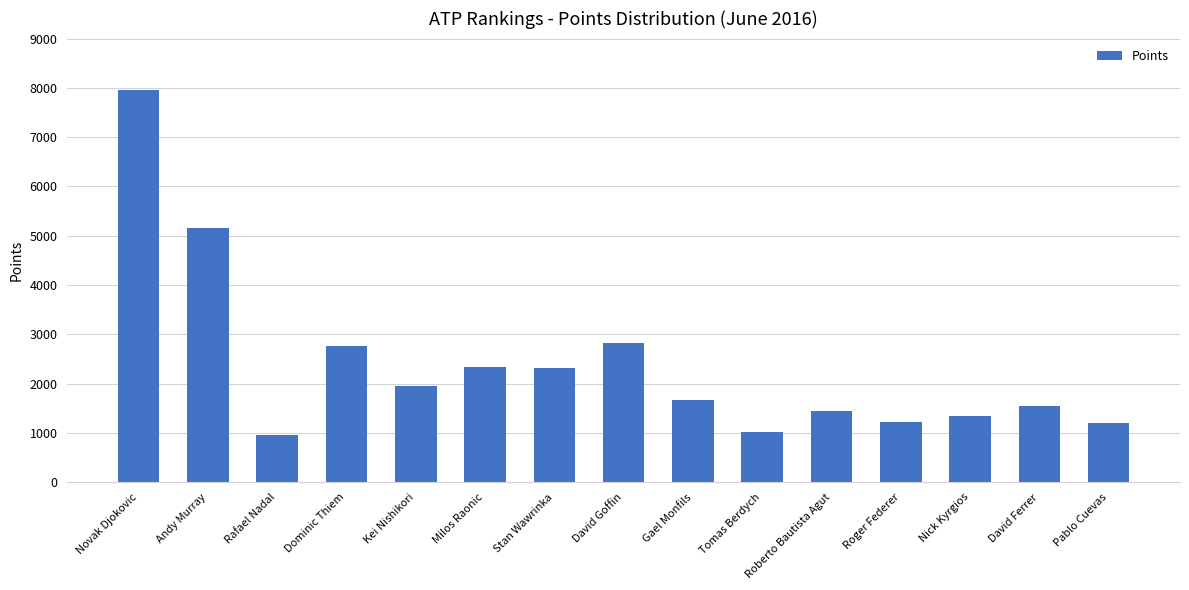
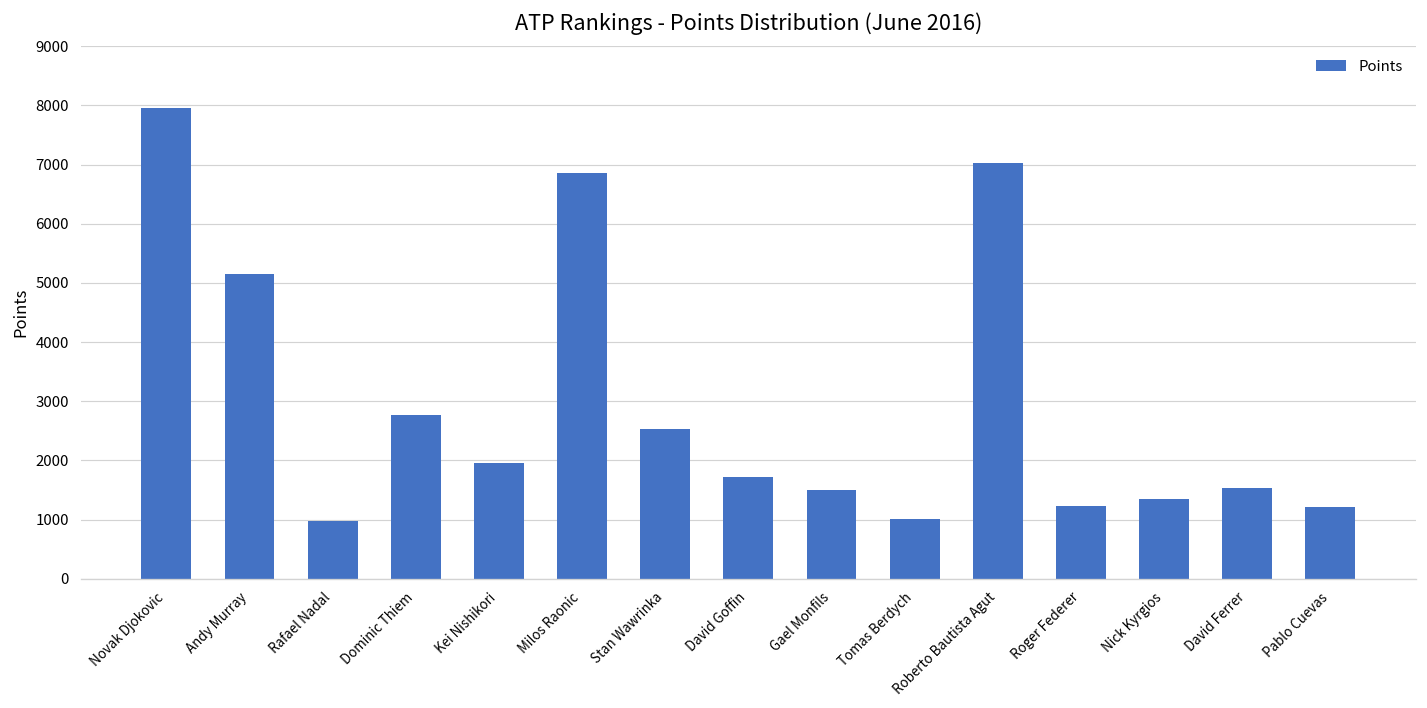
  {
    "Novak Djokovic": 8000,
    "Andy Murray": 5100,
    "Rafael Nadal": 1000,
    "Dominic Thiem": 2800,
    "Kei Nishikori": 2000,
-   "Milos Raonic": 2300,
-   "Stan Wawrinka": 2300,
-   "David Goffin": 2800,
-   "Gael Monfils": 1700,
+   "Milos Raonic": 6900,
+   "Stan Wawrinka": 2500,
+   "David Goffin": 1700,
+   "Gael Monfils": 1500,
    "Tomas Berdych": 1000,
-   "Roberto Bautista Agut": 1400,
+   "Roberto Bautista Agut": 7000,
    "Roger Federer": 1200,
    "Nick Kyrgios": 1300,
    "David Ferrer": 1500,
    "Pablo Cuevas": 1200
  }
